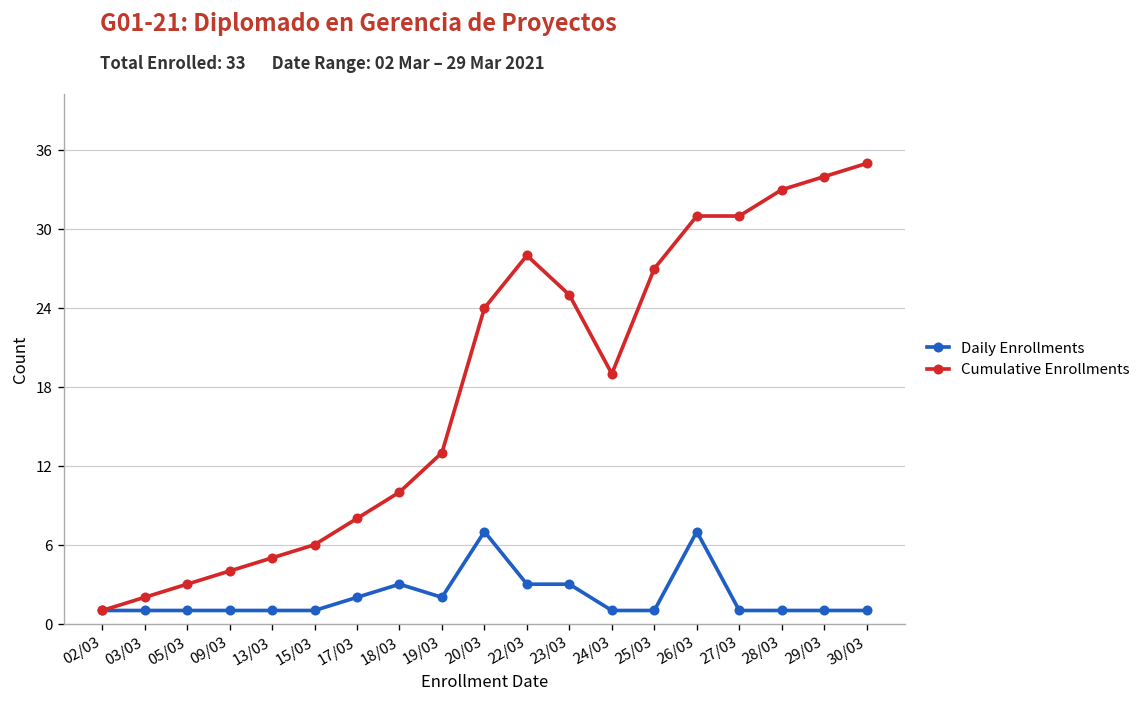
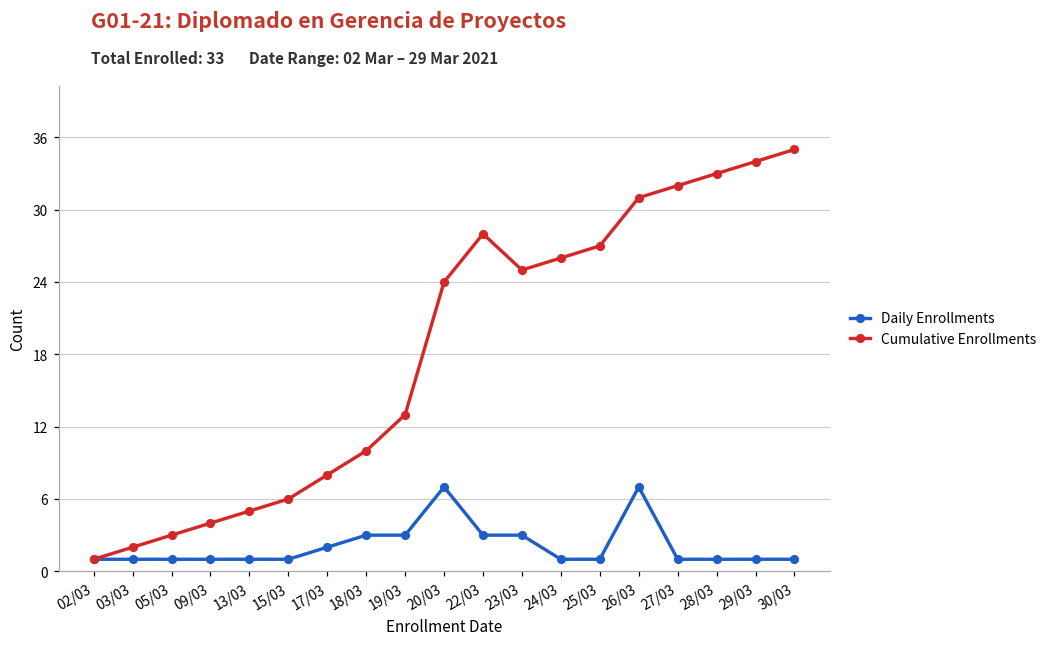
  {
    "Daily Enrollments": {
      "03/03": 1,
      "05/03": 1,
      "09/03": 1,
      "13/03": 1,
      "15/03": 1,
      "17/03": 2,
      "18/03": 3,
-     "19/03": 2,
+     "19/03": 3,
      "20/03": 7,
      "22/03": 3,
      "23/03": 3,
      "24/03": 1,
      "25/03": 1,
      "26/03": 7,
      "27/03": 1,
      "28/03": 1,
      "29/03": 1,
      "30/03": 1
    },
    "Cumulative Enrollments": {
      "03/03": 2,
      "05/03": 3,
      "09/03": 4,
      "13/03": 5,
      "15/03": 6,
      "17/03": 8,
      "18/03": 10,
      "19/03": 13,
      "20/03": 24,
      "22/03": 28,
      "23/03": 25,
-     "24/03": 19,
+     "24/03": 26,
      "25/03": 27,
      "26/03": 31,
-     "27/03": 31,
+     "27/03": 32,
      "28/03": 33,
      "29/03": 34,
      "30/03": 35
    }
  }
